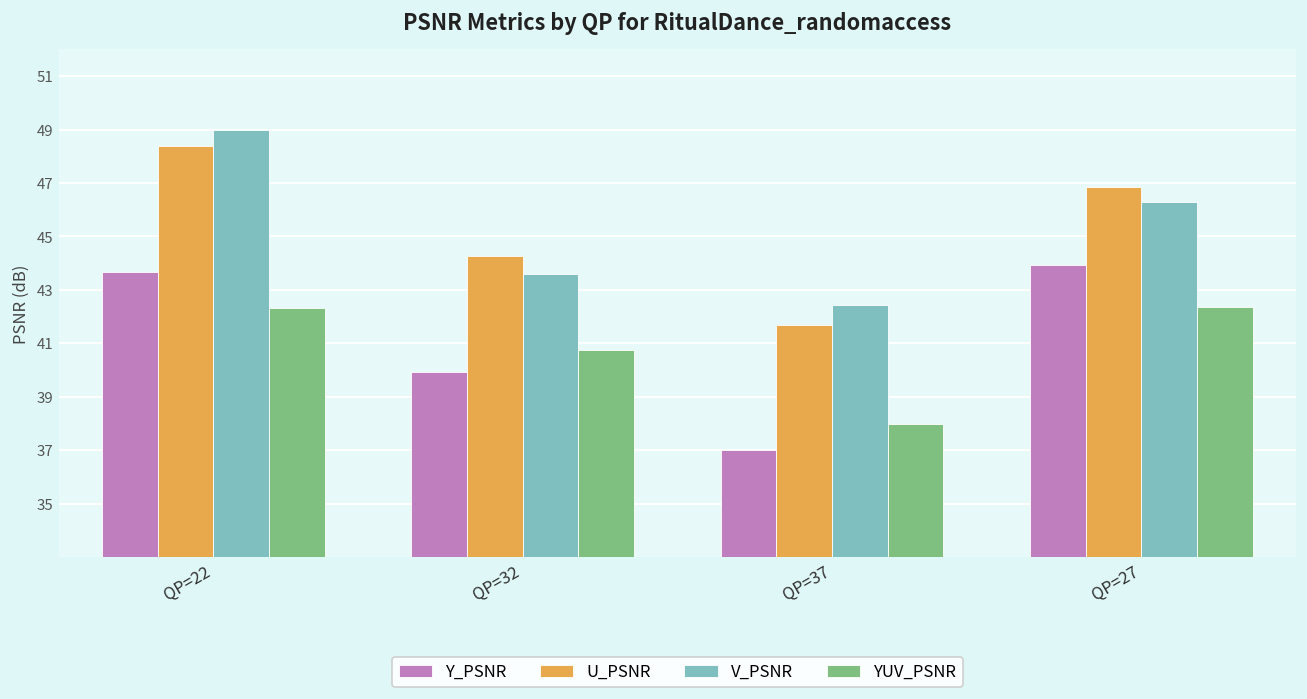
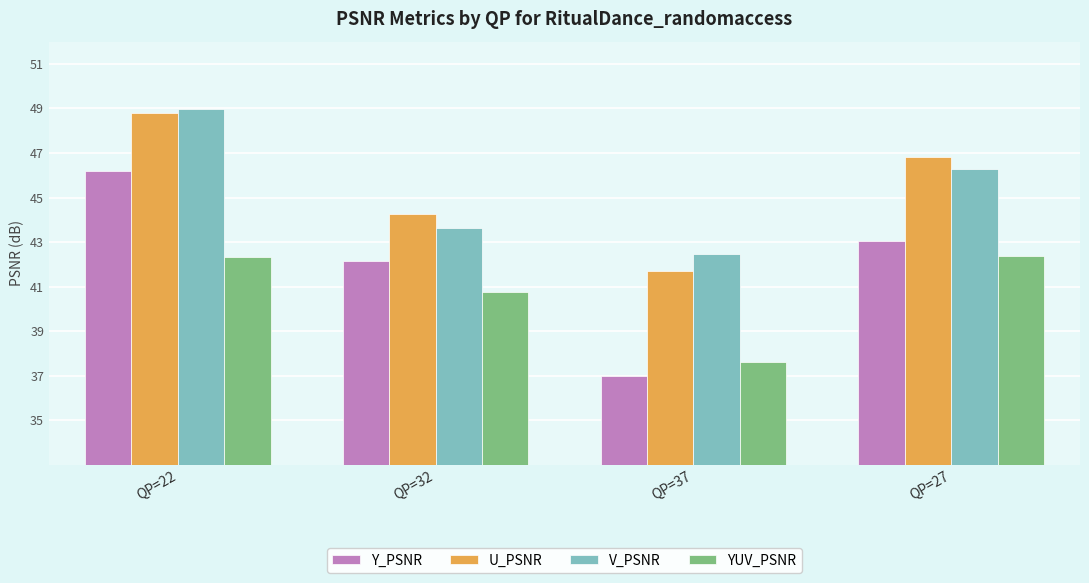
  {
    "Y_PSNR": {
-     "QP=22": 43.7,
-     "QP=32": 39.9,
+     "QP=22": 46.2,
+     "QP=32": 42.2,
      "QP=37": 37.0,
-     "QP=27": 43.9
+     "QP=27": 43.1
    },
    "U_PSNR": {
-     "QP=22": 48.4,
+     "QP=22": 48.8,
      "QP=32": 44.3,
      "QP=37": 41.7,
      "QP=27": 46.8
    },
    "V_PSNR": {
      "QP=22": 49.0,
      "QP=32": 43.6,
      "QP=37": 42.4,
      "QP=27": 46.3
    },
    "YUV_PSNR": {
      "QP=22": 42.3,
      "QP=32": 40.8,
-     "QP=37": 38.0,
+     "QP=37": 37.6,
      "QP=27": 42.4
    }
  }
